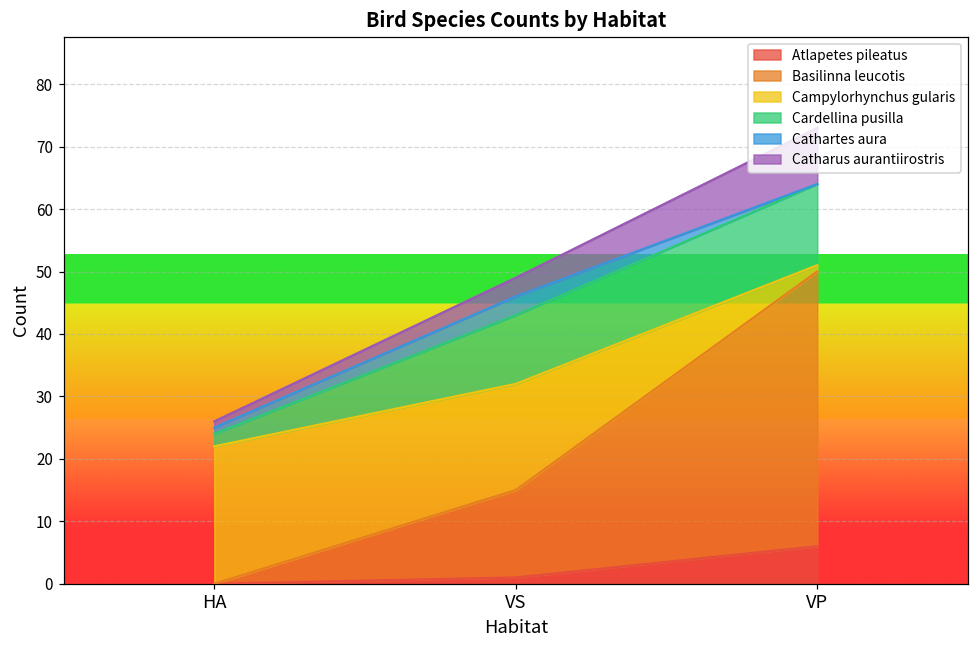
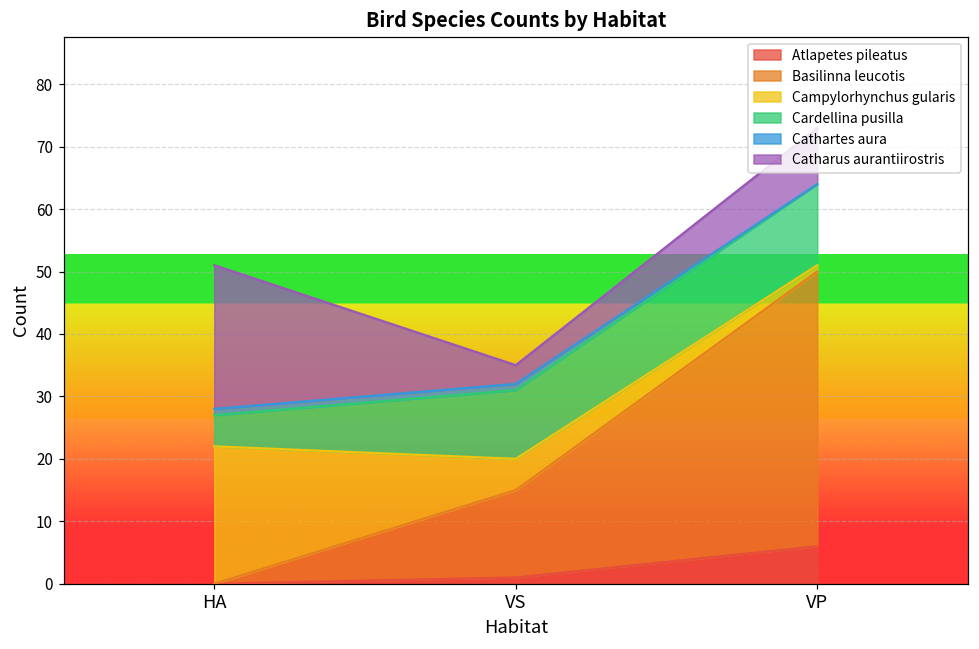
  {
    "Campylorhynchus gularis": {
      "HA": 22,
-     "VS": 17,
+     "VS": 5,
      "VP": 1
    },
    "Cardellina pusilla": {
-     "HA": 2,
+     "HA": 5,
      "VS": 11
    },
    "Cathartes aura": {
      "HA": 1,
-     "VS": 3
+     "VS": 1
    },
    "Catharus aurantiirostris": {
-     "HA": 1,
+     "HA": 23,
      "VS": 3
    }
  }
